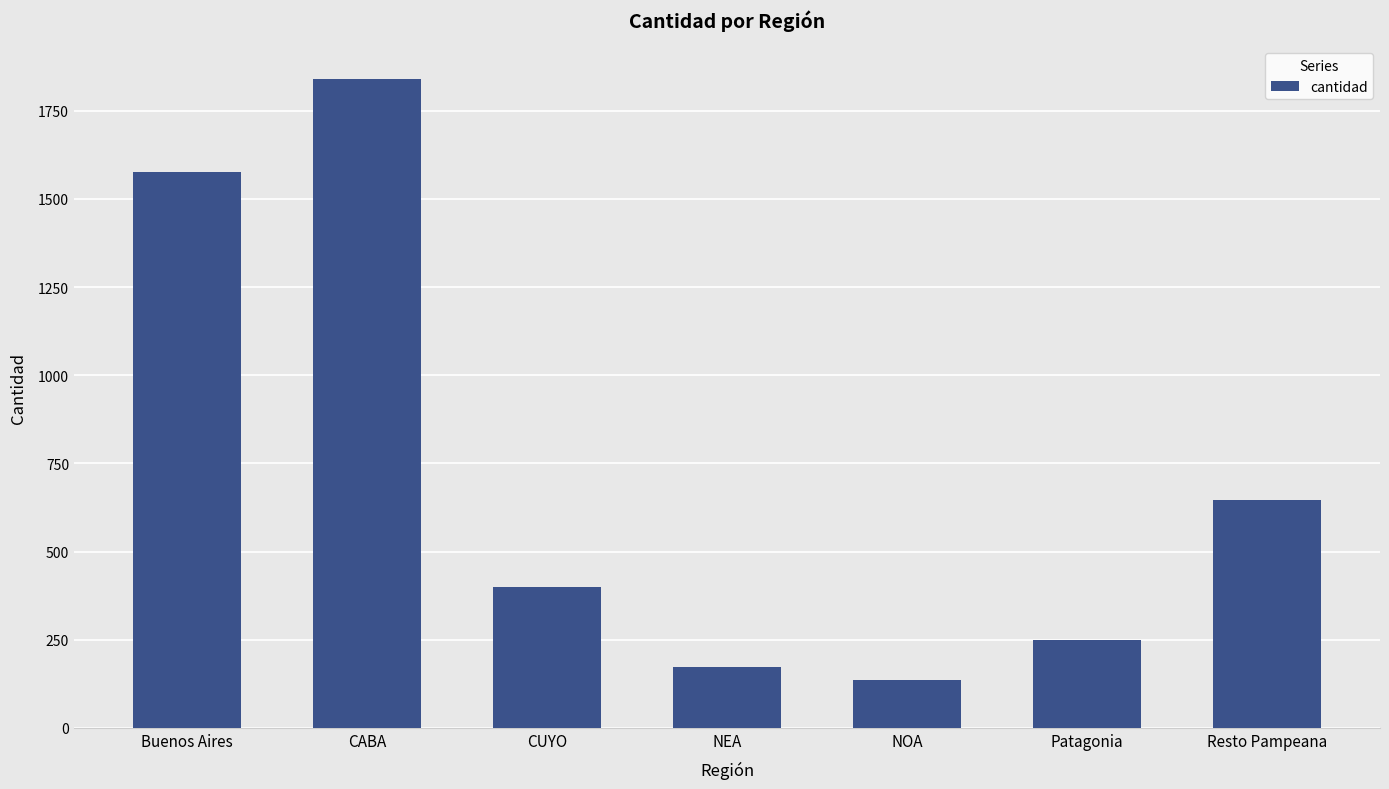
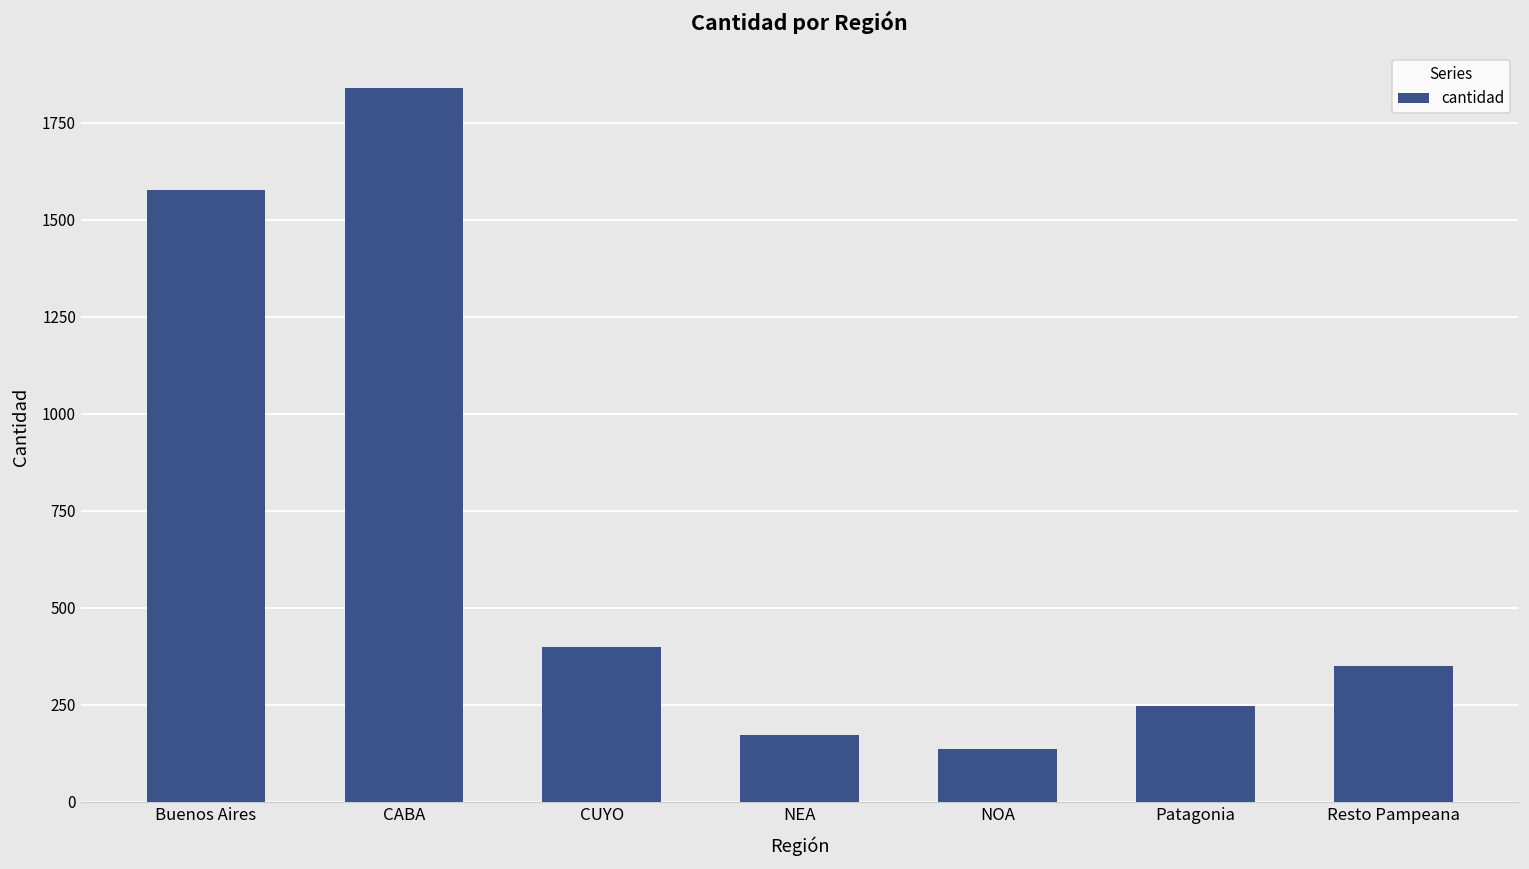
  {
    "Buenos Aires": 1580,
    "CABA": 1840,
    "CUYO": 400,
    "NEA": 170,
    "NOA": 140,
    "Patagonia": 250,
-   "Resto Pampeana": 650
+   "Resto Pampeana": 350
  }
